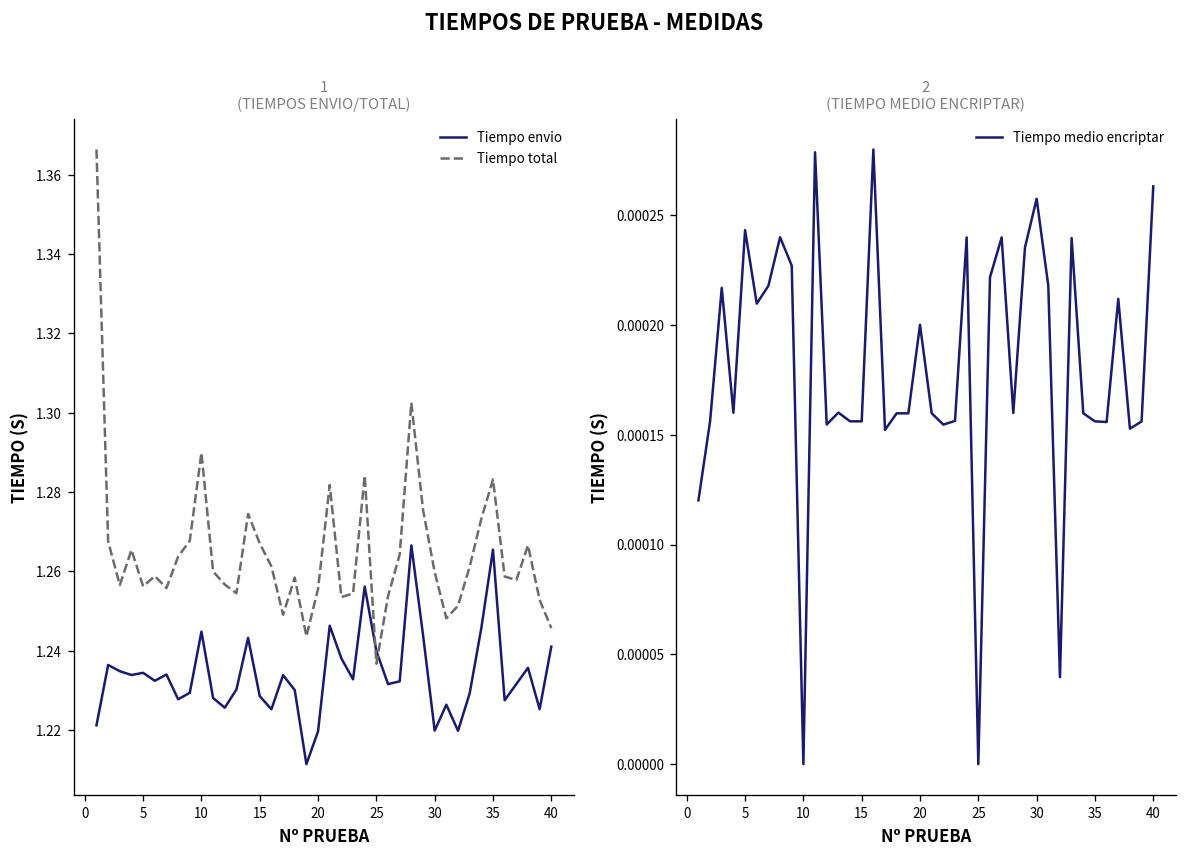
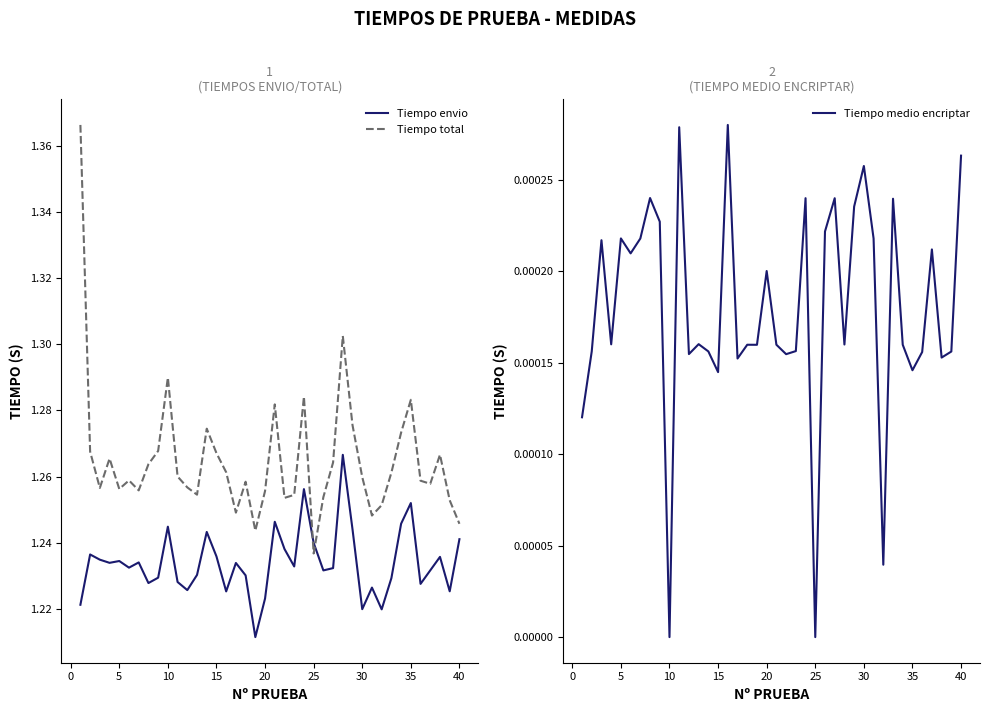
  {
    "1 (TIEMPOS ENVIO/TOTAL)": {
      "Tiempo envio": {
        "5": 1.234,
        "10": 1.245,
-       "15": 1.229,
-       "20": 1.220,
+       "15": 1.236,
+       "20": 1.223,
        "25": 1.240,
        "30": 1.220,
-       "35": 1.265,
+       "35": 1.252,
        "40": 1.241
      },
      "Tiempo total": {
        "5": 1.256,
        "10": 1.290,
        "15": 1.267,
        "20": 1.256,
        "25": 1.237,
        "30": 1.260,
        "35": 1.283,
        "40": 1.246
      }
    },
    "2 (TIEMPO MEDIO ENCRIPTAR)": {
-     "5": 0.000243,
+     "5": 0.000218,
      "10": 0.000000,
-     "15": 0.000156,
+     "15": 0.000145,
      "20": 0.000200,
      "25": 0.000000,
      "30": 0.000258,
-     "35": 0.000156,
+     "35": 0.000146,
      "40": 0.000263
    }
  }
